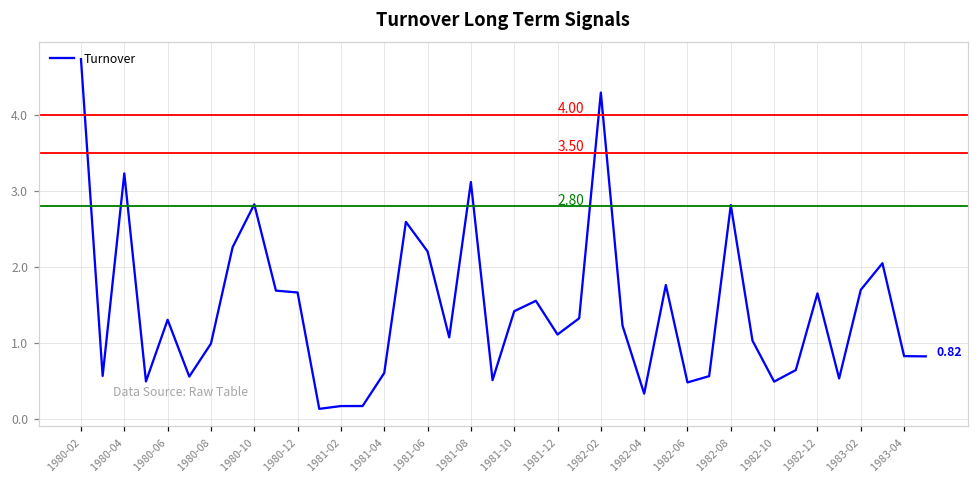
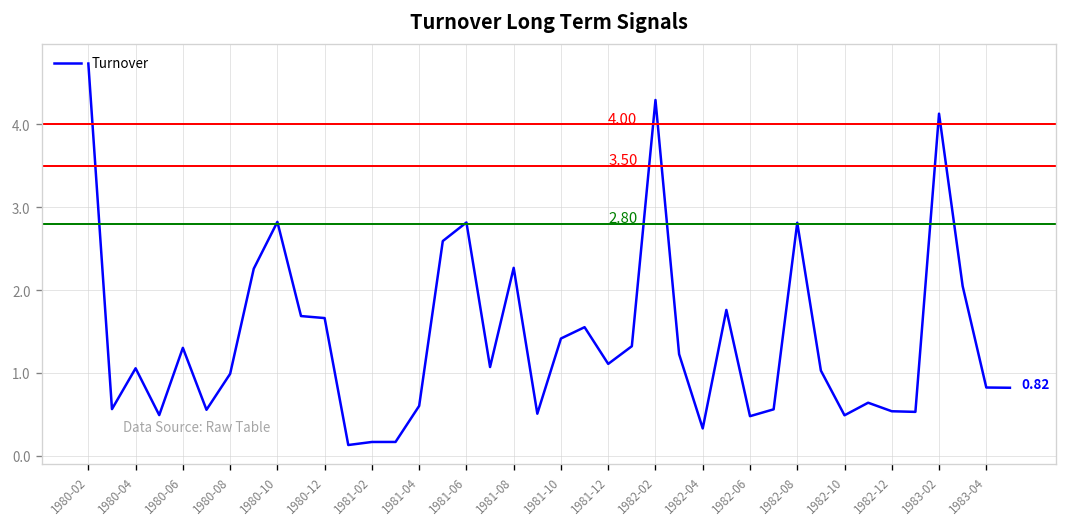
  {
    "1980-02": 4.7,
-   "1980-04": 3.2,
+   "1980-04": 1.1,
    "1980-06": 1.3,
    "1980-08": 1.0,
    "1980-10": 2.8,
    "1980-12": 1.7,
    "1981-02": 0.2,
    "1981-04": 0.6,
-   "1981-06": 2.2,
-   "1981-08": 3.1,
+   "1981-06": 2.8,
+   "1981-08": 2.3,
    "1981-10": 1.4,
    "1981-12": 1.1,
    "1982-04": 0.3,
    "1982-06": 0.5,
    "1982-08": 2.8,
    "1982-10": 0.5,
-   "1982-12": 1.7,
-   "1983-02": 1.7,
+   "1982-12": 0.5,
+   "1983-02": 4.1,
    "1983-04": 0.8
  }
